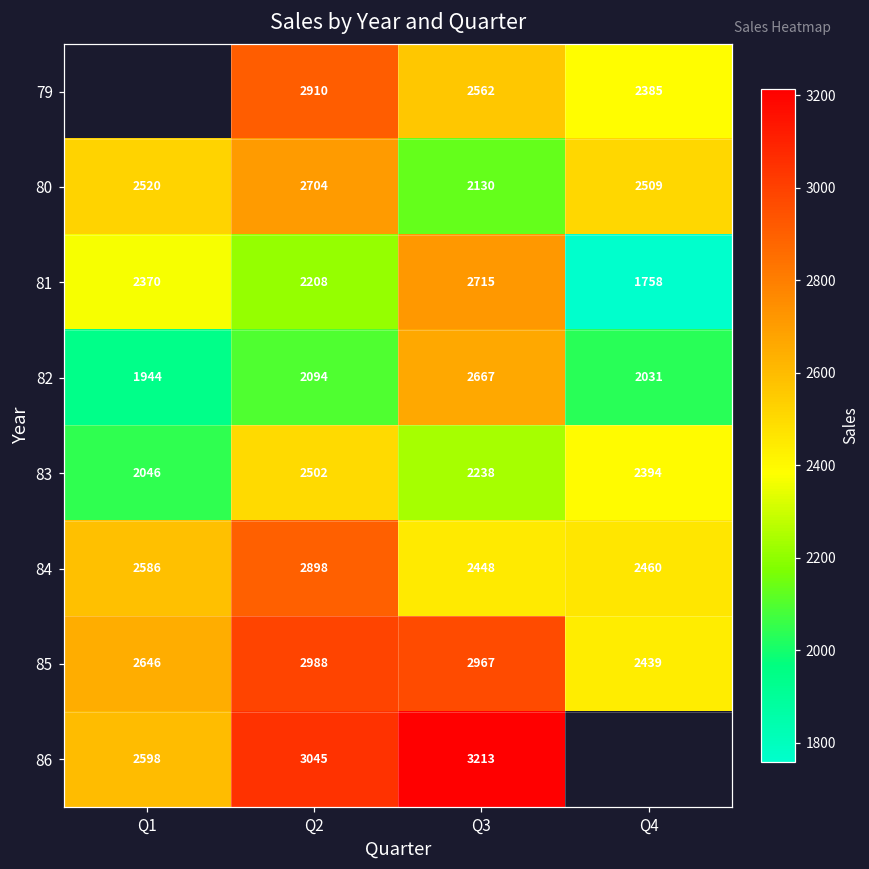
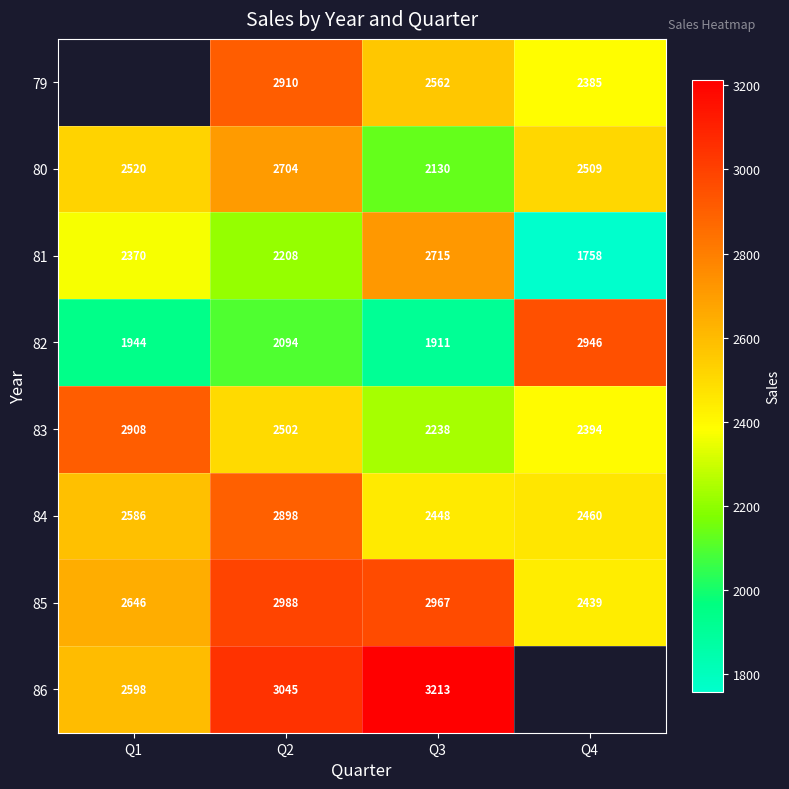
  {
    "79": {
      "Q2": 2910,
      "Q3": 2562,
      "Q4": 2385
    },
    "80": {
      "Q1": 2520,
      "Q2": 2704,
      "Q3": 2130,
      "Q4": 2509
    },
    "81": {
      "Q1": 2370,
      "Q2": 2208,
      "Q3": 2715,
      "Q4": 1758
    },
    "82": {
      "Q1": 1944,
      "Q2": 2094,
-     "Q3": 2667,
-     "Q4": 2031
+     "Q3": 1911,
+     "Q4": 2946
    },
    "83": {
-     "Q1": 2046,
+     "Q1": 2908,
      "Q2": 2502,
      "Q3": 2238,
      "Q4": 2394
    },
    "84": {
      "Q1": 2586,
      "Q2": 2898,
      "Q3": 2448,
      "Q4": 2460
    },
    "85": {
      "Q1": 2646,
      "Q2": 2988,
      "Q3": 2967,
      "Q4": 2439
    },
    "86": {
      "Q1": 2598,
      "Q2": 3045,
      "Q3": 3213
    }
  }
